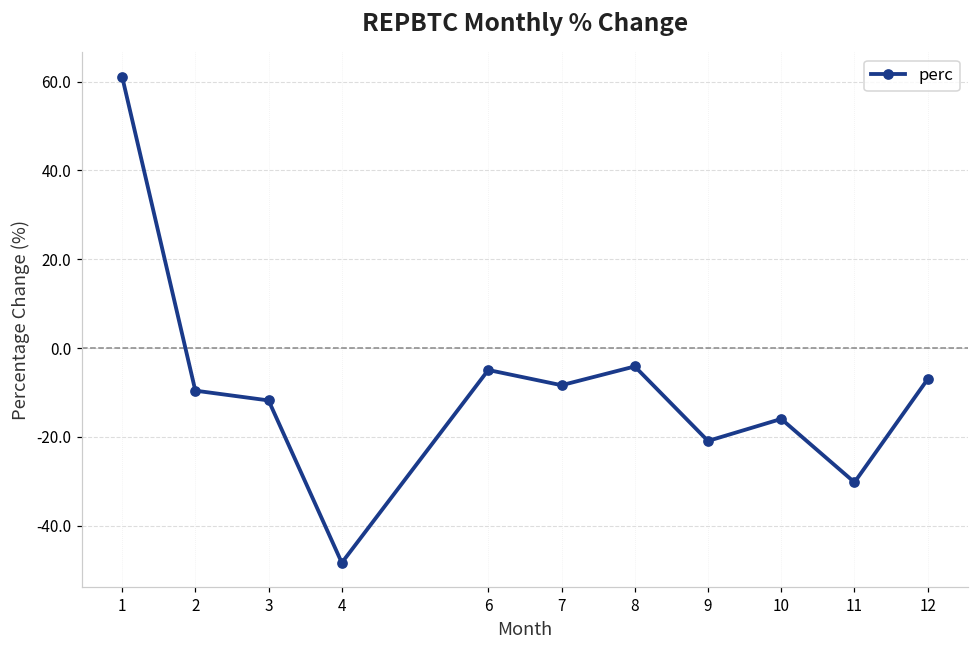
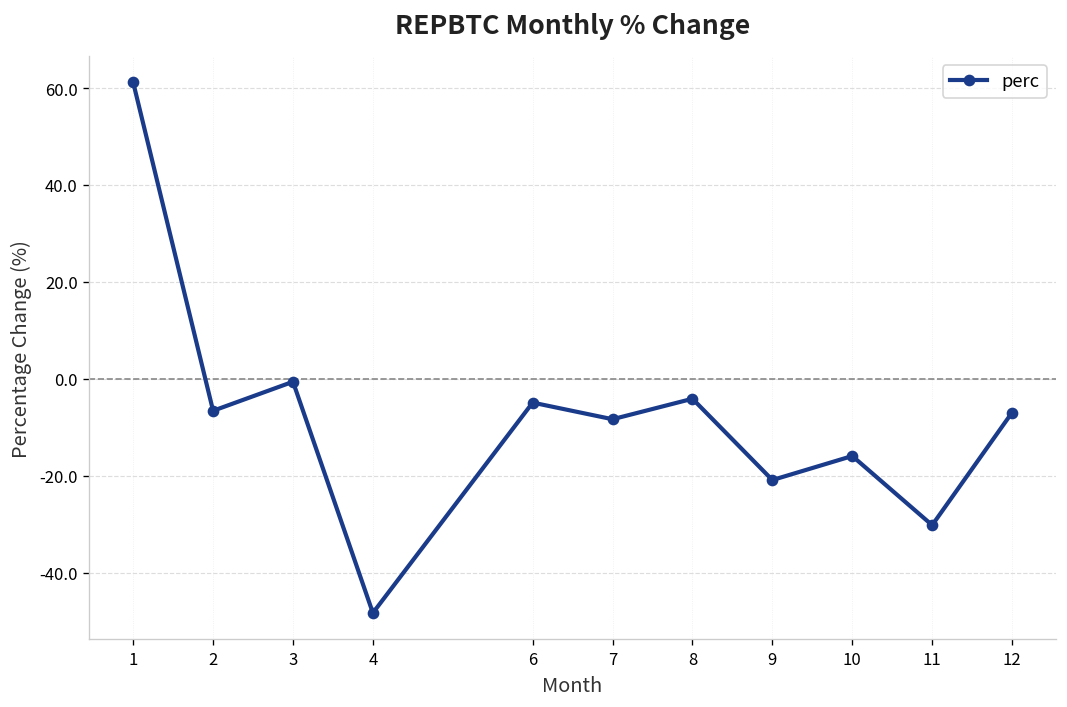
  {
    "1": 61,
-   "2": -10,
-   "3": -12,
+   "2": -7,
+   "3": -1,
    "4": -48,
    "6": -5,
    "7": -8,
    "8": -4,
    "9": -21,
    "10": -16,
    "11": -30,
    "12": -7
  }
